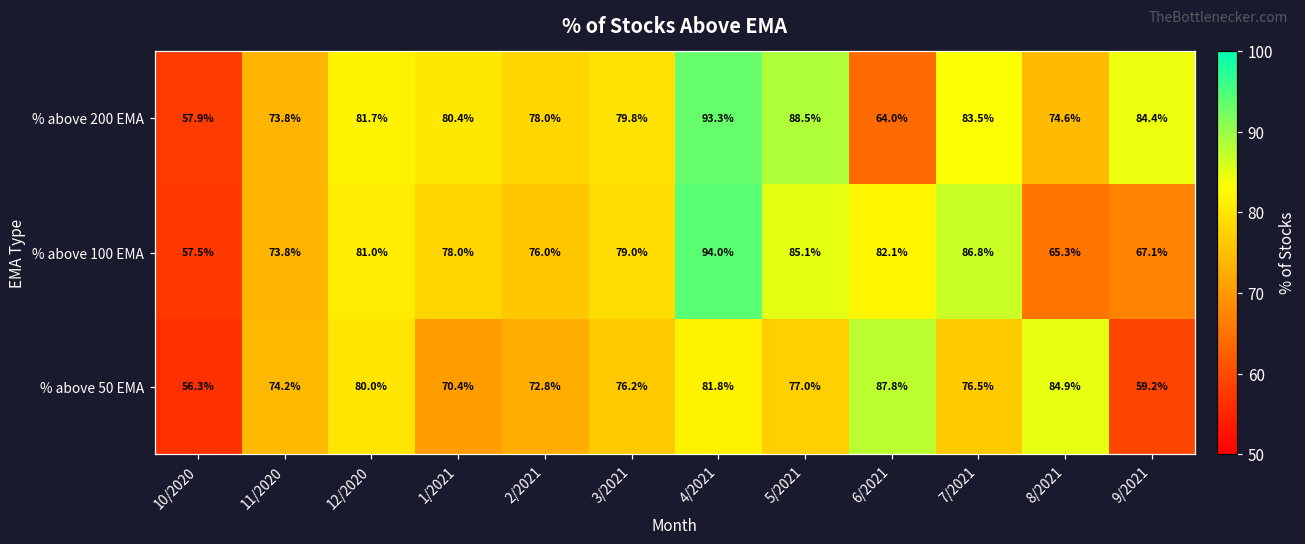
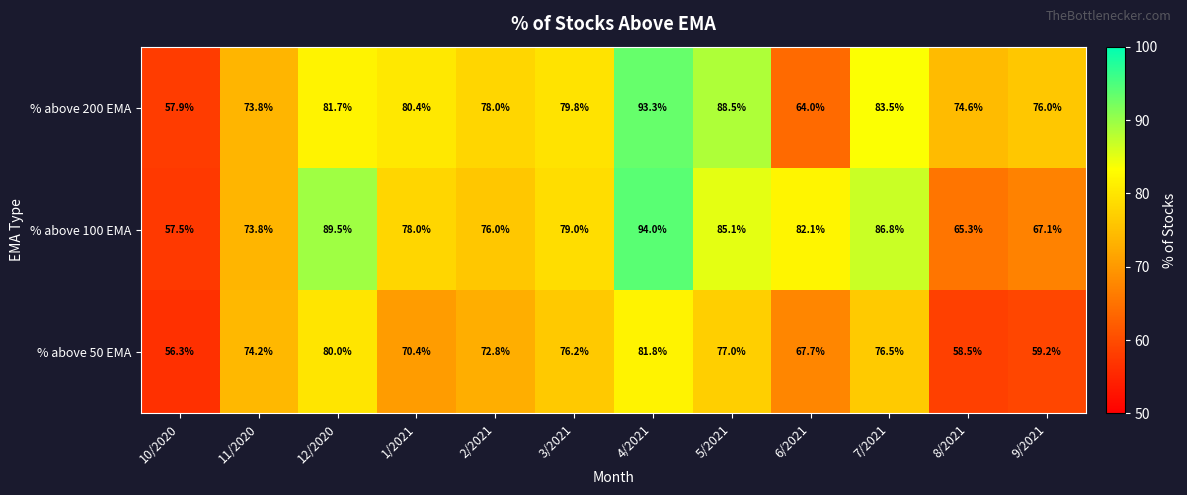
  {
    "% above 200 EMA": {
      "10/2020": "57.9%",
      "11/2020": "73.8%",
      "12/2020": "81.7%",
      "1/2021": "80.4%",
      "2/2021": "78.0%",
      "3/2021": "79.8%",
      "4/2021": "93.3%",
      "5/2021": "88.5%",
      "6/2021": "64.0%",
      "7/2021": "83.5%",
      "8/2021": "74.6%",
-     "9/2021": "84.4%"
+     "9/2021": "76.0%"
    },
    "% above 100 EMA": {
      "10/2020": "57.5%",
      "11/2020": "73.8%",
-     "12/2020": "81.0%",
+     "12/2020": "89.5%",
      "1/2021": "78.0%",
      "2/2021": "76.0%",
      "3/2021": "79.0%",
      "4/2021": "94.0%",
      "5/2021": "85.1%",
      "6/2021": "82.1%",
      "7/2021": "86.8%",
      "8/2021": "65.3%",
      "9/2021": "67.1%"
    },
    "% above 50 EMA": {
      "10/2020": "56.3%",
      "11/2020": "74.2%",
      "12/2020": "80.0%",
      "1/2021": "70.4%",
      "2/2021": "72.8%",
      "3/2021": "76.2%",
      "4/2021": "81.8%",
      "5/2021": "77.0%",
-     "6/2021": "87.8%",
+     "6/2021": "67.7%",
      "7/2021": "76.5%",
-     "8/2021": "84.9%",
+     "8/2021": "58.5%",
      "9/2021": "59.2%"
    }
  }
